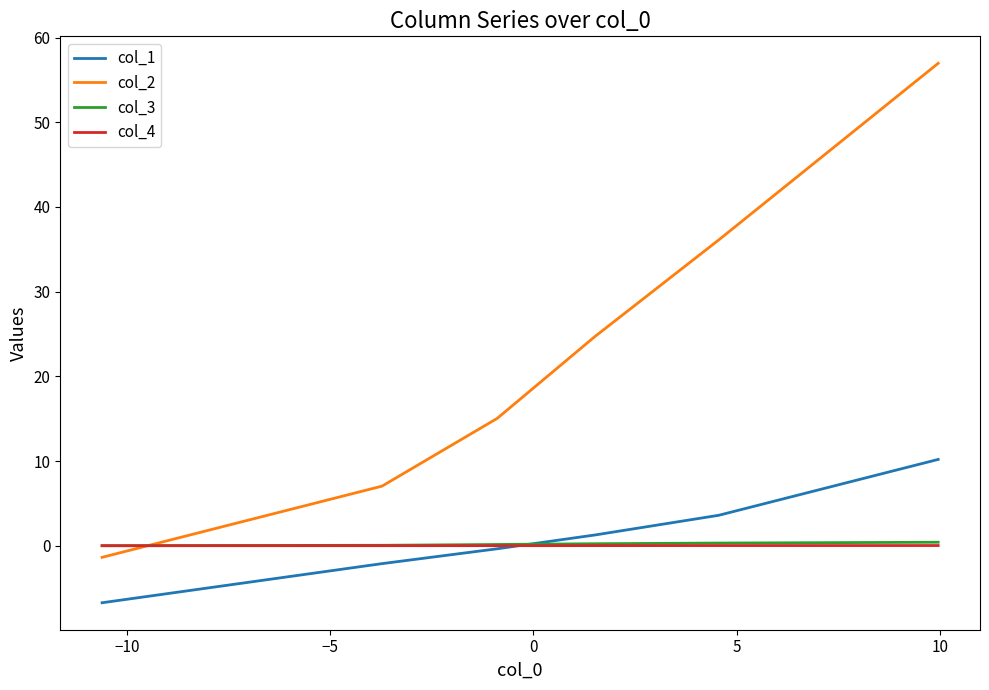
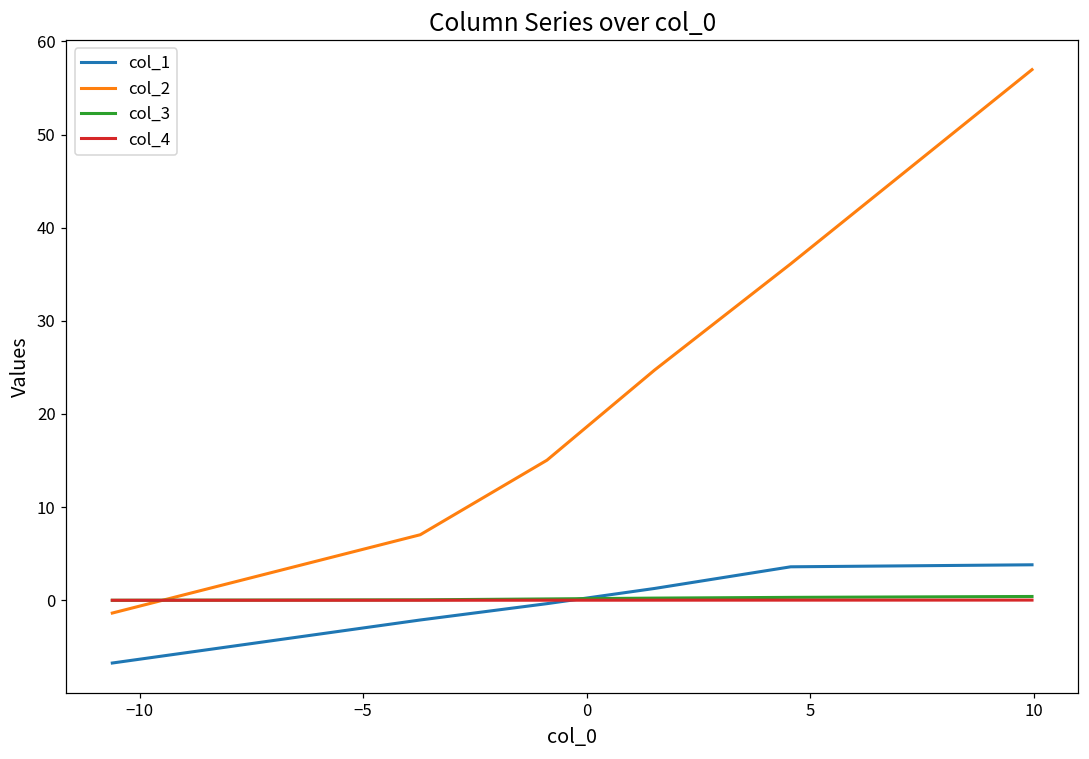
  {
    "col_1": {
-     "10": 10
+     "10": 4
    },
    "col_2": {
      "10": 57
    },
    "col_3": {
      "10": 0
    },
    "col_4": {
      "10": 0
    }
  }
